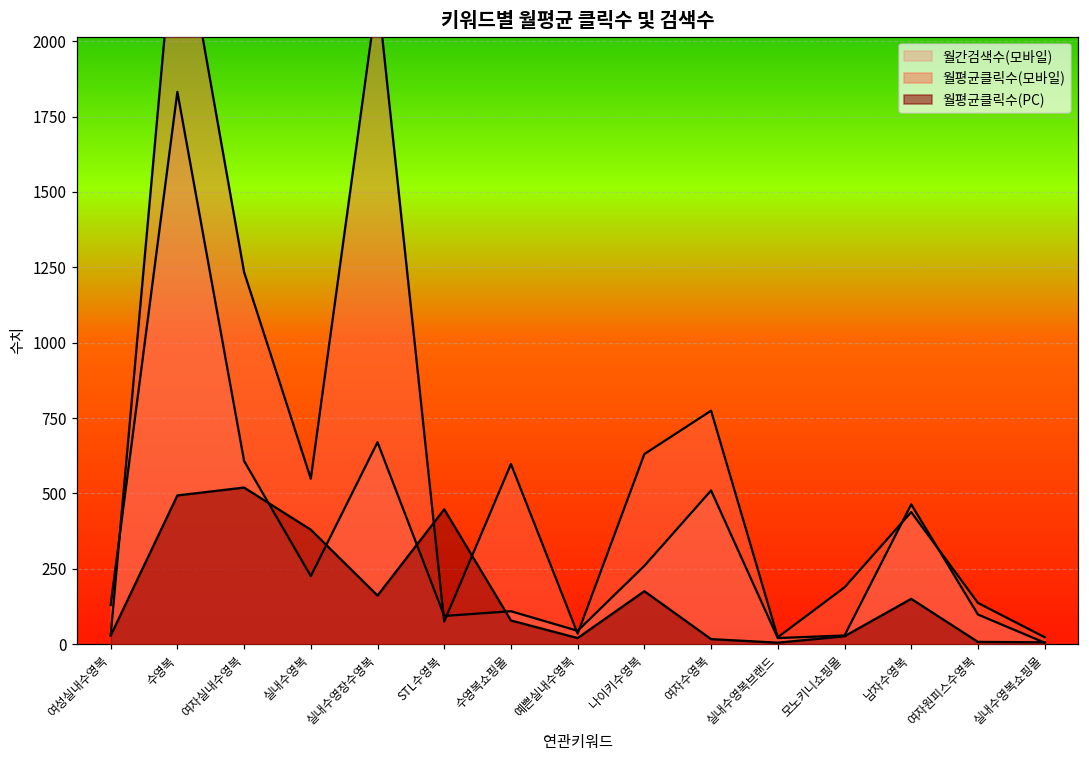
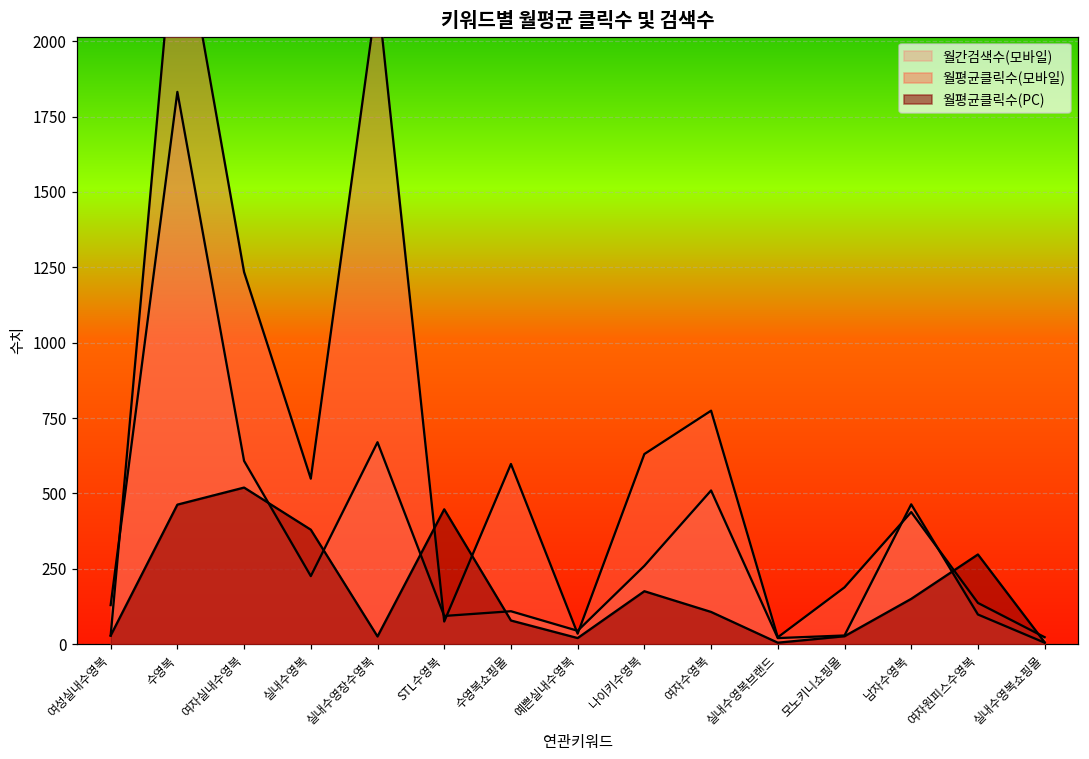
  {
    "월평균클릭수(PC)": {
-     "수영복": 490,
+     "수영복": 460,
      "여자실내수영복": 520,
      "실내수영복": 380,
-     "실내수영장수영복": 160,
+     "실내수영장수영복": 30,
      "STL수영복": 450,
      "수영복쇼핑몰": 80,
      "예쁜실내수영복": 20,
      "나이키수영복": 180,
-     "여자수영복": 20,
+     "여자수영복": 110,
      "실내수영복브랜드": 10,
      "남자수영복": 150,
-     "여자원피스수영복": 10
+     "여자원피스수영복": 300
    }
  }
